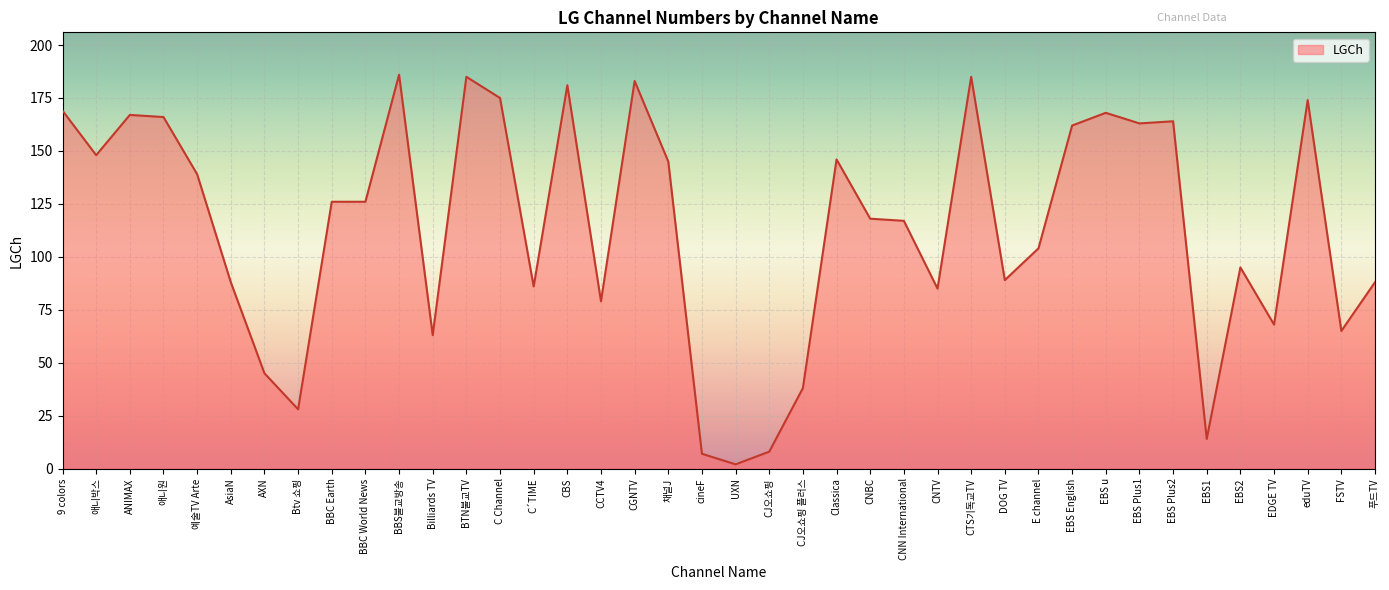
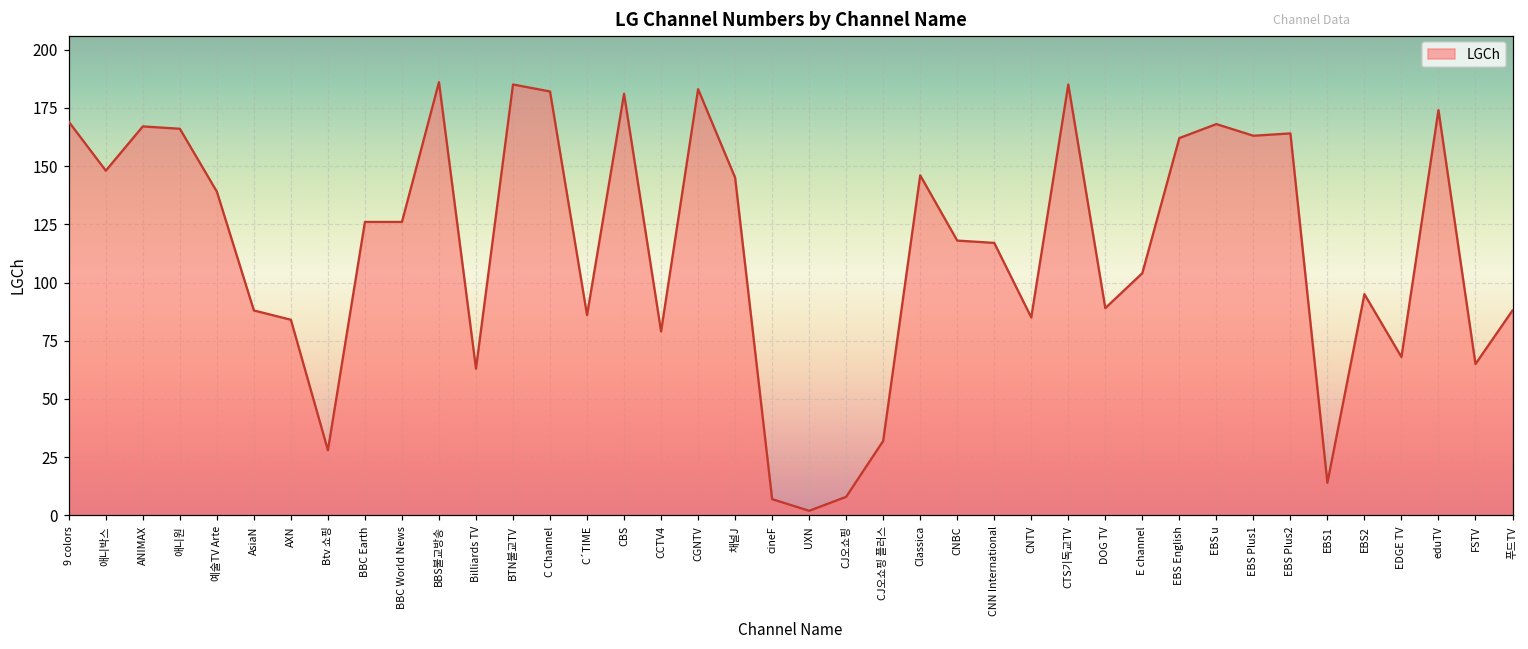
  {
    "9 colors": 169,
    "애니박스": 148,
    "ANIMAX": 167,
    "애니원": 166,
    "예술TV Arte": 139,
    "AsiaN": 88,
-   "AXN": 45,
+   "AXN": 84,
    "Btv 쇼핑": 28,
    "BBC Earth": 126,
    "BBC World News": 126,
    "BBS불교방송": 186,
    "Billiards TV": 63,
    "BTN불교TV": 185,
-   "C Channel": 175,
+   "C Channel": 182,
    "C´TIME": 86,
    "CBS": 181,
    "CCTV4": 79,
    "CGNTV": 183,
    "채널J": 145,
    "cineF": 7,
    "UXN": 2,
    "CJ오쇼핑": 8,
-   "CJ오쇼핑 플러스": 38,
+   "CJ오쇼핑 플러스": 32,
    "Classica": 146,
    "CNBC": 118,
    "CNN International": 117,
    "CNTV": 85,
    "CTS기독교TV": 185,
    "DOG TV": 89,
    "E channel": 104,
    "EBS English": 162,
    "EBS u": 168,
    "EBS Plus1": 163,
    "EBS Plus2": 164,
    "EBS1": 14,
    "EBS2": 95,
    "EDGE TV": 68,
    "eduTV": 174,
    "FSTV": 65,
    "푸드TV": 88
  }
